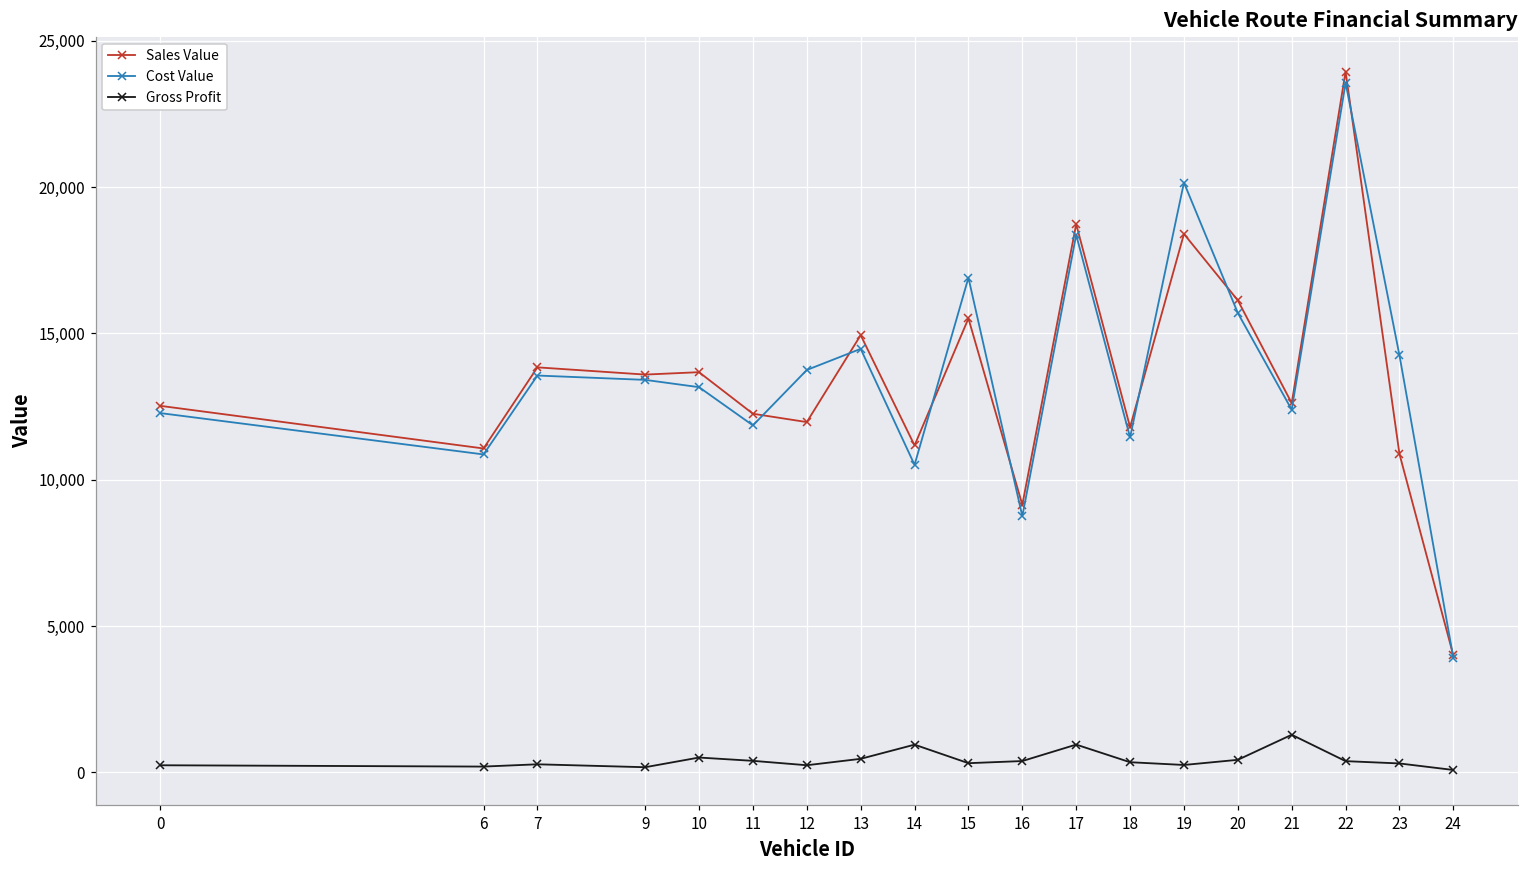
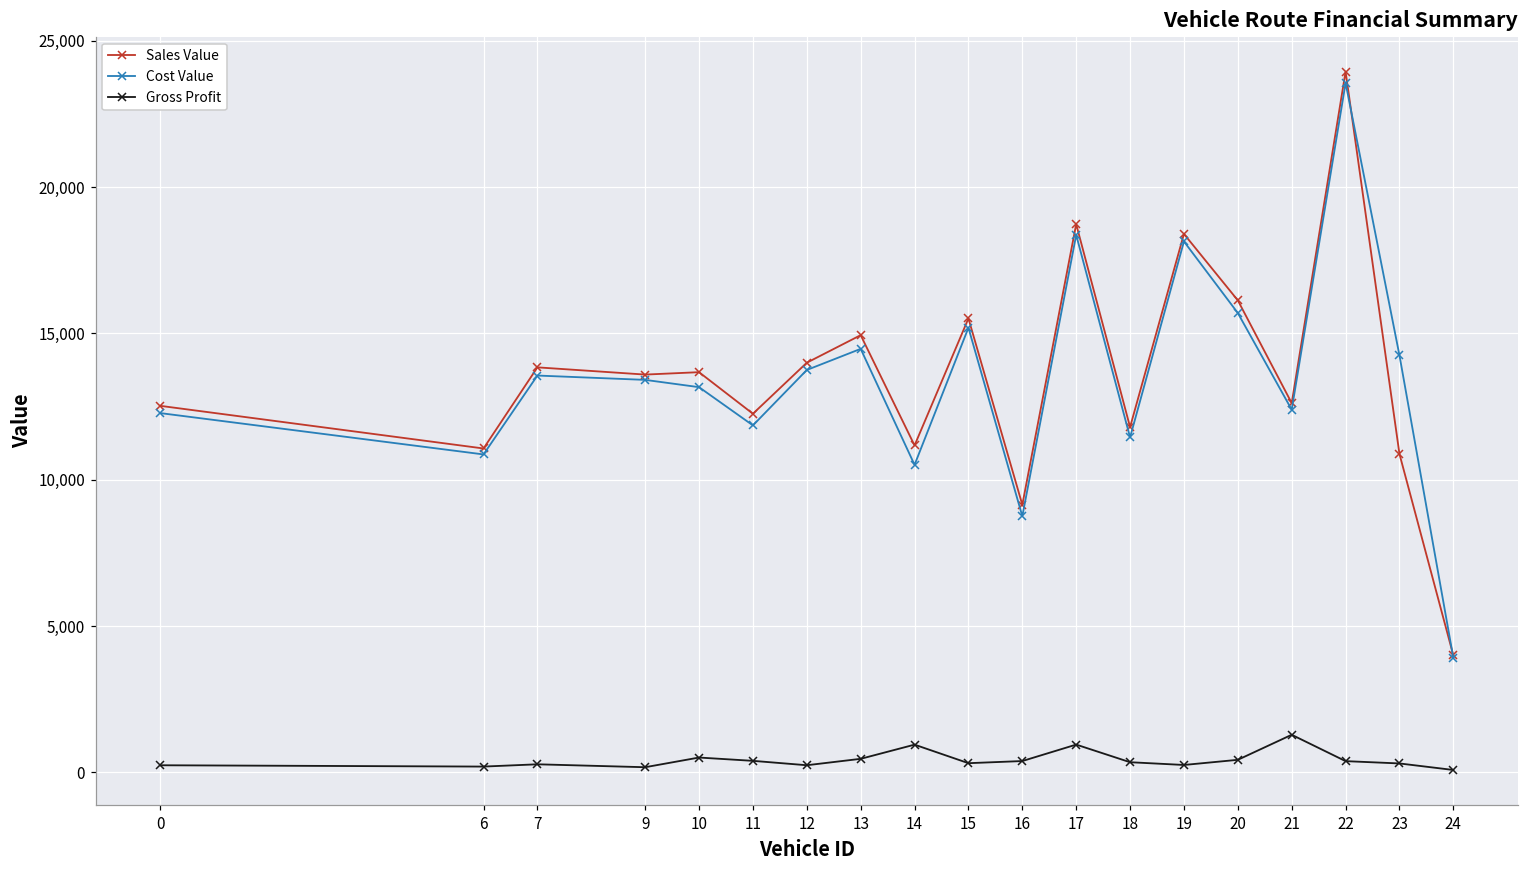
  {
    "Sales Value": {
      "0": "12,500",
      "6": "11,100",
      "7": "13,800",
      "9": "13,600",
      "10": "13,700",
      "11": "12,300",
-     "12": "12,000",
+     "12": "14,000",
      "13": "14,900",
      "14": "11,200",
      "15": "15,500",
      "16": "9,100",
      "17": "18,700",
      "18": "11,800",
      "19": "18,400",
      "20": "16,100",
      "21": "12,600",
      "22": "23,900",
      "23": "10,900"
    },
    "Cost Value": {
      "0": "12,300",
      "6": "10,900",
      "7": "13,600",
      "9": "13,400",
      "10": "13,200",
      "11": "11,900",
      "12": "13,800",
      "13": "14,500",
      "14": "10,500",
-     "15": "16,900",
+     "15": "15,200",
      "16": "8,800",
      "17": "18,400",
      "18": "11,400",
-     "19": "20,200",
+     "19": "18,100",
      "20": "15,700",
      "21": "12,400",
      "22": "23,600",
      "23": "14,300"
    },
    "Gross Profit": {
      "0": "200",
      "6": "200",
      "7": "300",
      "9": "200",
      "10": "500",
      "11": "400",
      "12": "200",
      "13": "500",
      "14": "1,000",
      "15": "300",
      "16": "400",
      "17": "1,000",
      "18": "400",
      "19": "300",
      "20": "400",
      "21": "1,300",
      "22": "400",
      "23": "300",
      "24": "100"
    }
  }
